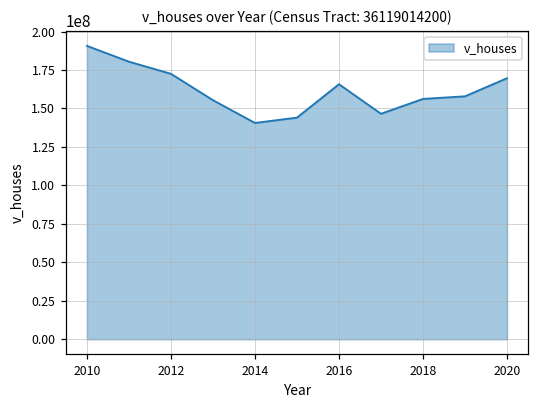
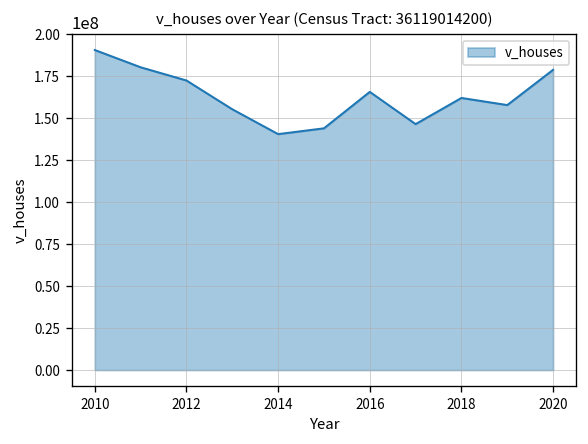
  {
    "2010": 191000000,
    "2012": 173000000,
    "2014": 141000000,
    "2016": 166000000,
-   "2018": 156000000,
-   "2020": 170000000
+   "2018": 162000000,
+   "2020": 179000000
  }
